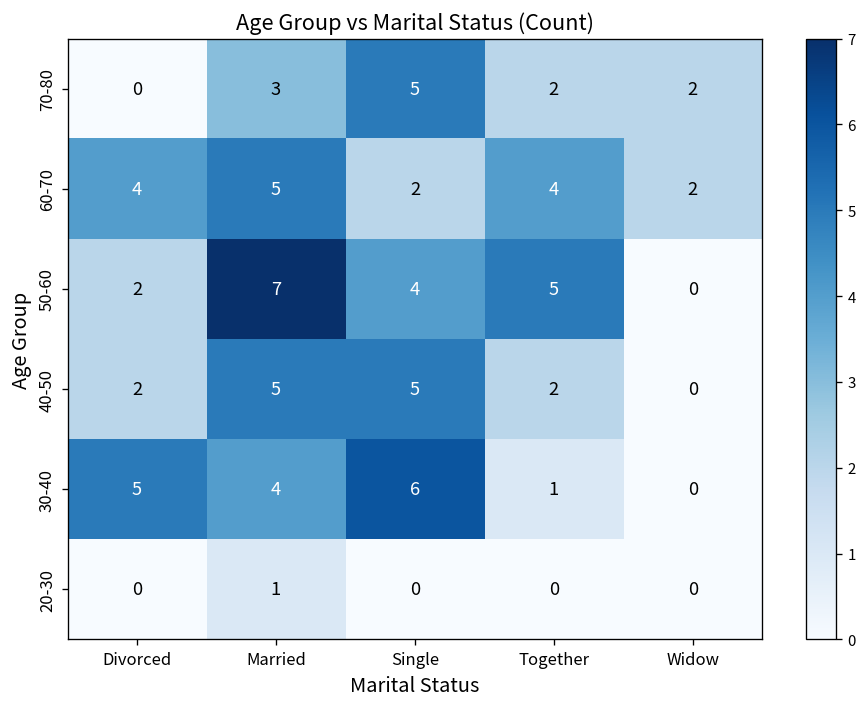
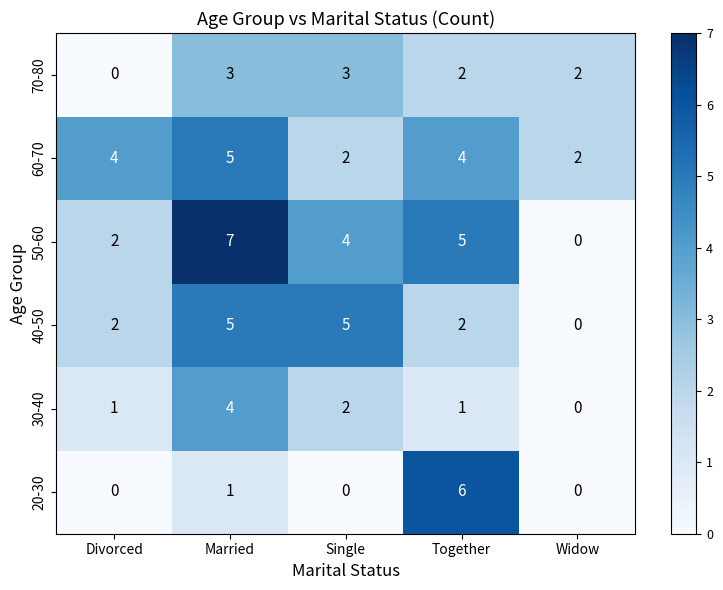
  {
    "70-80": {
      "Divorced": 0,
      "Married": 3,
-     "Single": 5,
+     "Single": 3,
      "Together": 2,
      "Widow": 2
    },
    "60-70": {
      "Divorced": 4,
      "Married": 5,
      "Single": 2,
      "Together": 4,
      "Widow": 2
    },
    "50-60": {
      "Divorced": 2,
      "Married": 7,
      "Single": 4,
      "Together": 5,
      "Widow": 0
    },
    "40-50": {
      "Divorced": 2,
      "Married": 5,
      "Single": 5,
      "Together": 2,
      "Widow": 0
    },
    "30-40": {
-     "Divorced": 5,
+     "Divorced": 1,
      "Married": 4,
-     "Single": 6,
+     "Single": 2,
      "Together": 1,
      "Widow": 0
    },
    "20-30": {
      "Divorced": 0,
      "Married": 1,
      "Single": 0,
-     "Together": 0,
+     "Together": 6,
      "Widow": 0
    }
  }
